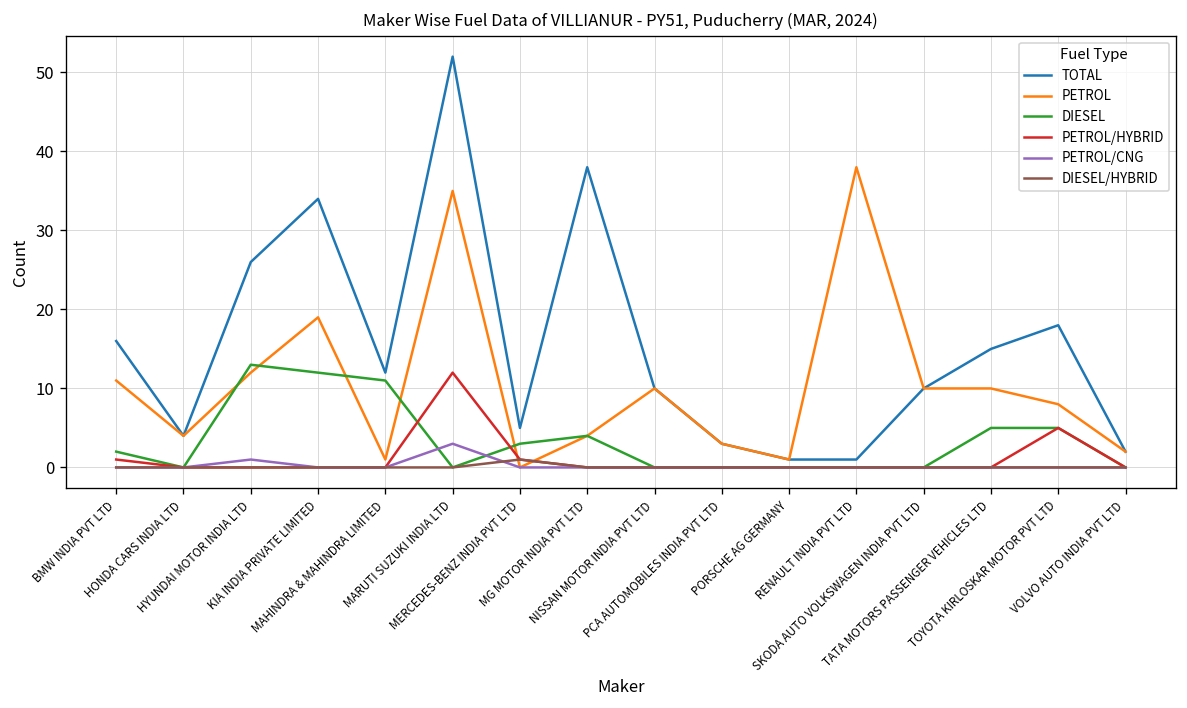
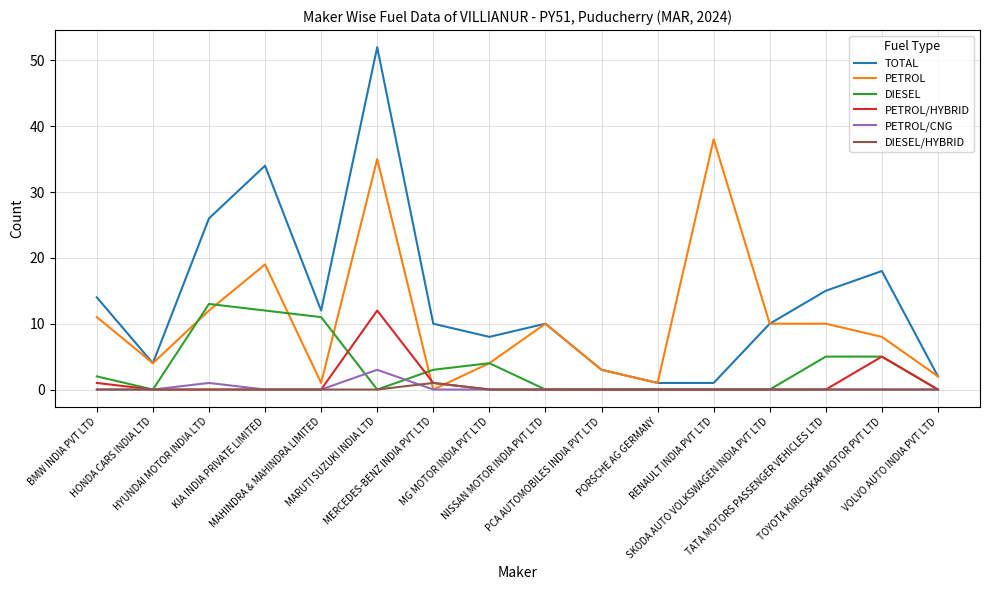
  {
    "TOTAL": {
-     "BMW INDIA PVT LTD": 16,
+     "BMW INDIA PVT LTD": 14,
      "HYUNDAI MOTOR INDIA LTD": 26,
      "KIA INDIA PRIVATE LIMITED": 34,
      "MAHINDRA & MAHINDRA LIMITED": 12,
      "MARUTI SUZUKI INDIA LTD": 52,
-     "MERCEDES-BENZ INDIA PVT LTD": 5,
-     "MG MOTOR INDIA PVT LTD": 38,
+     "MERCEDES-BENZ INDIA PVT LTD": 10,
+     "MG MOTOR INDIA PVT LTD": 8,
      "RENAULT INDIA PVT LTD": 1,
      "TATA MOTORS PASSENGER VEHICLES LTD": 15,
      "TOYOTA KIRLOSKAR MOTOR PVT LTD": 18
    },
    "PETROL": {
      "BMW INDIA PVT LTD": 11,
      "HYUNDAI MOTOR INDIA LTD": 12,
      "KIA INDIA PRIVATE LIMITED": 19,
      "MAHINDRA & MAHINDRA LIMITED": 1,
      "MARUTI SUZUKI INDIA LTD": 35,
      "RENAULT INDIA PVT LTD": 38,
      "TATA MOTORS PASSENGER VEHICLES LTD": 10,
      "TOYOTA KIRLOSKAR MOTOR PVT LTD": 8
    },
    "DIESEL": {
      "BMW INDIA PVT LTD": 2,
      "HYUNDAI MOTOR INDIA LTD": 13,
      "KIA INDIA PRIVATE LIMITED": 12,
      "MAHINDRA & MAHINDRA LIMITED": 11,
      "MERCEDES-BENZ INDIA PVT LTD": 3,
      "TATA MOTORS PASSENGER VEHICLES LTD": 5
    },
    "PETROL/HYBRID": {
      "BMW INDIA PVT LTD": 1,
      "MARUTI SUZUKI INDIA LTD": 12
    },
    "PETROL/CNG": {
      "HYUNDAI MOTOR INDIA LTD": 1,
      "MARUTI SUZUKI INDIA LTD": 3
    }
  }
